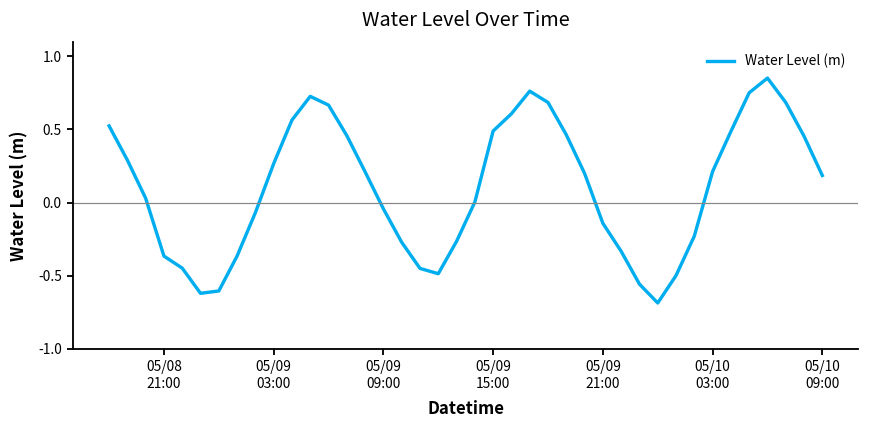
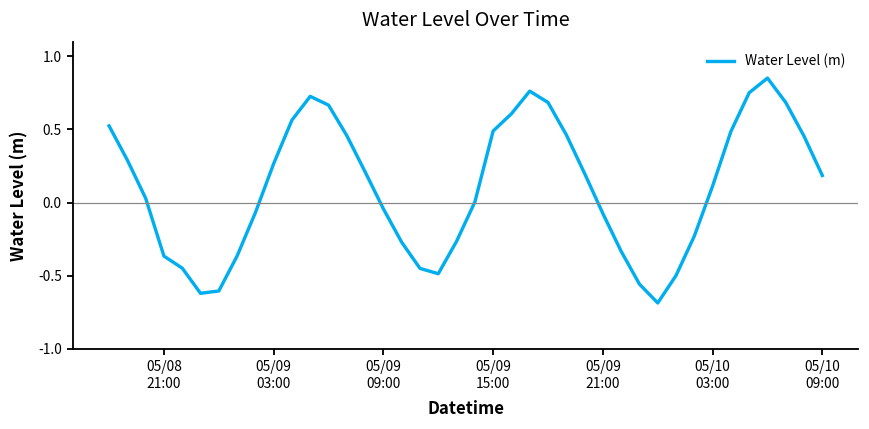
  {
    "05/08 21:00": -0.37,
    "05/09 03:00": 0.27,
    "05/09 09:00": -0.04,
    "05/09 15:00": 0.49,
-   "05/09 21:00": -0.14,
-   "05/10 03:00": 0.21,
+   "05/09 21:00": -0.07,
+   "05/10 03:00": 0.11,
    "05/10 09:00": 0.19
  }
